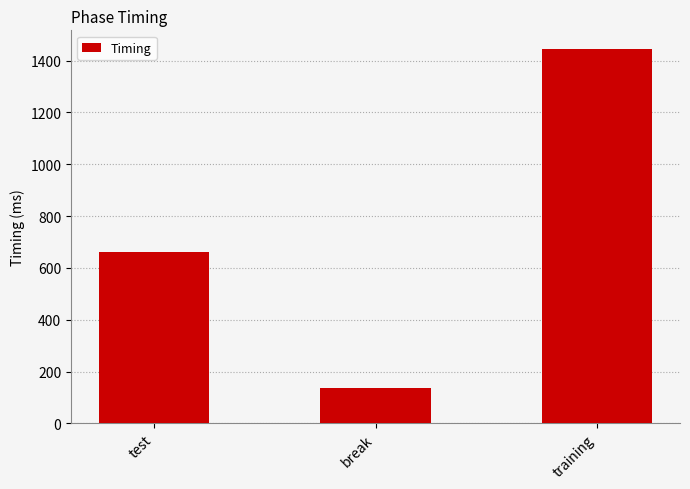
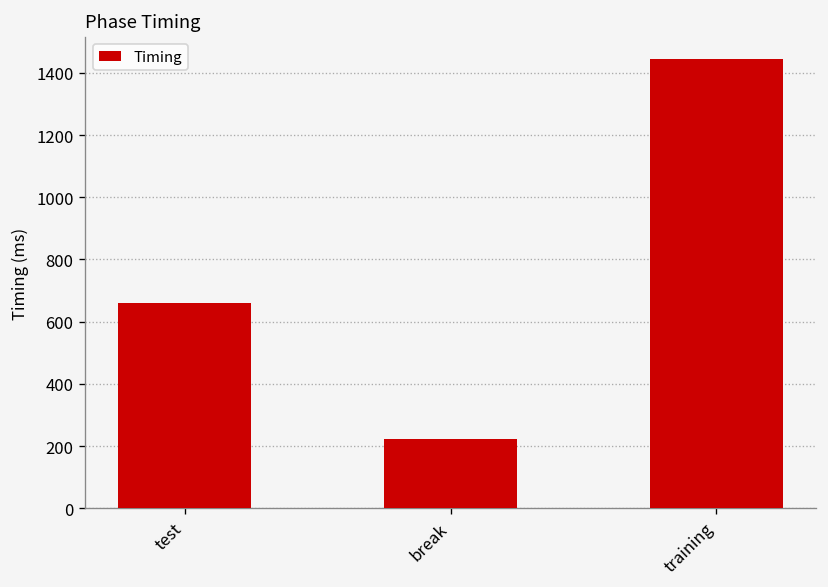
  {
    "test": 660,
-   "break": 140,
+   "break": 220,
    "training": 1440
  }
